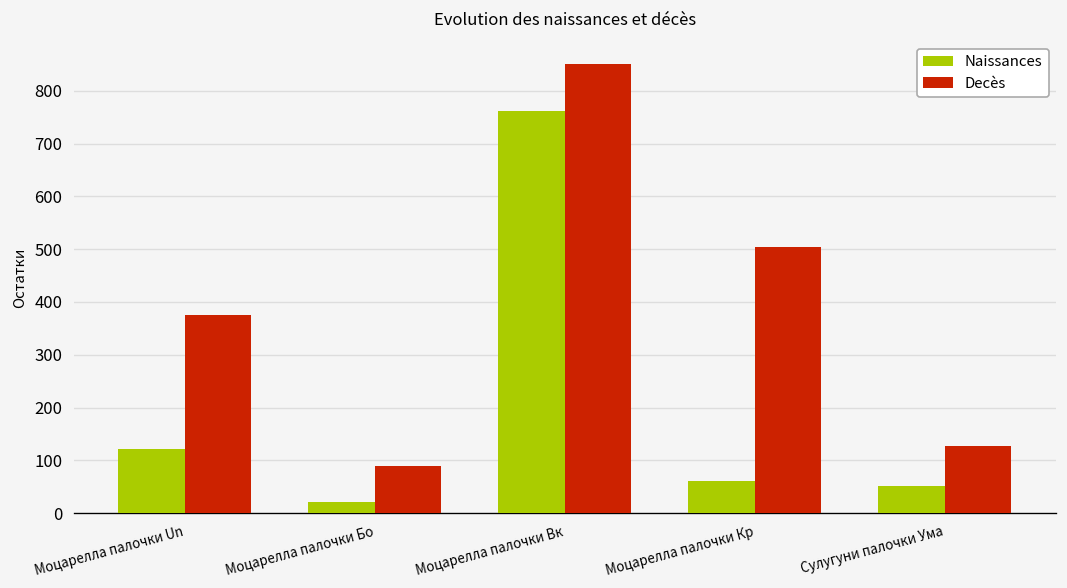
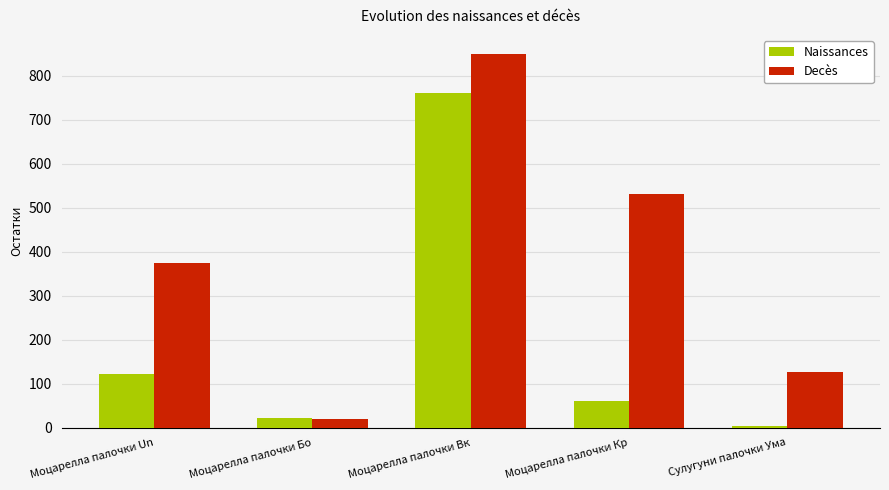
  {
    "Naissances": {
      "Моцарелла палочки Un": 120,
      "Моцарелла палочки Бо": 20,
      "Моцарелла палочки Вк": 760,
      "Моцарелла палочки Кр": 60,
-     "Сулугуни палочки Ума": 50
+     "Сулугуни палочки Ума": 0
    },
    "Decès": {
      "Моцарелла палочки Un": 380,
-     "Моцарелла палочки Бо": 90,
+     "Моцарелла палочки Бо": 20,
      "Моцарелла палочки Вк": 850,
-     "Моцарелла палочки Кр": 500,
+     "Моцарелла палочки Кр": 530,
      "Сулугуни палочки Ума": 130
    }
  }
